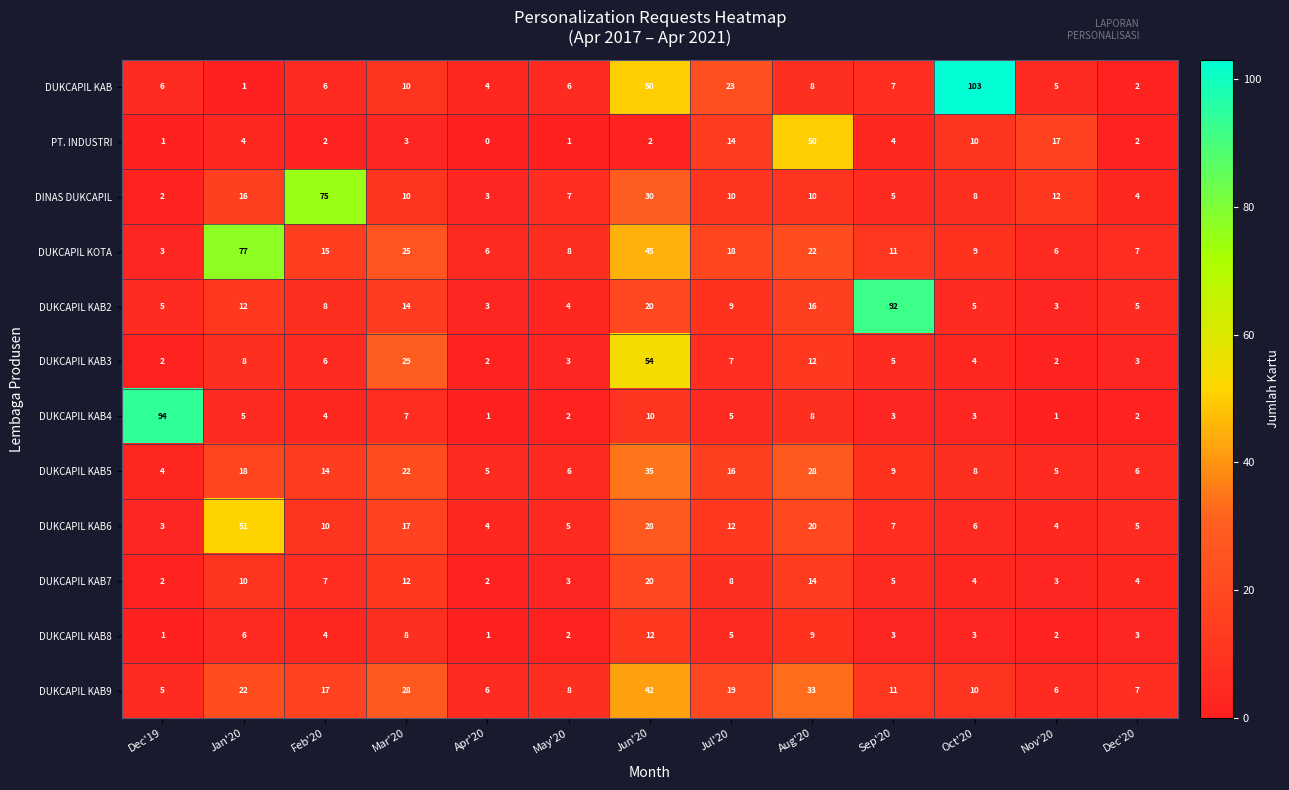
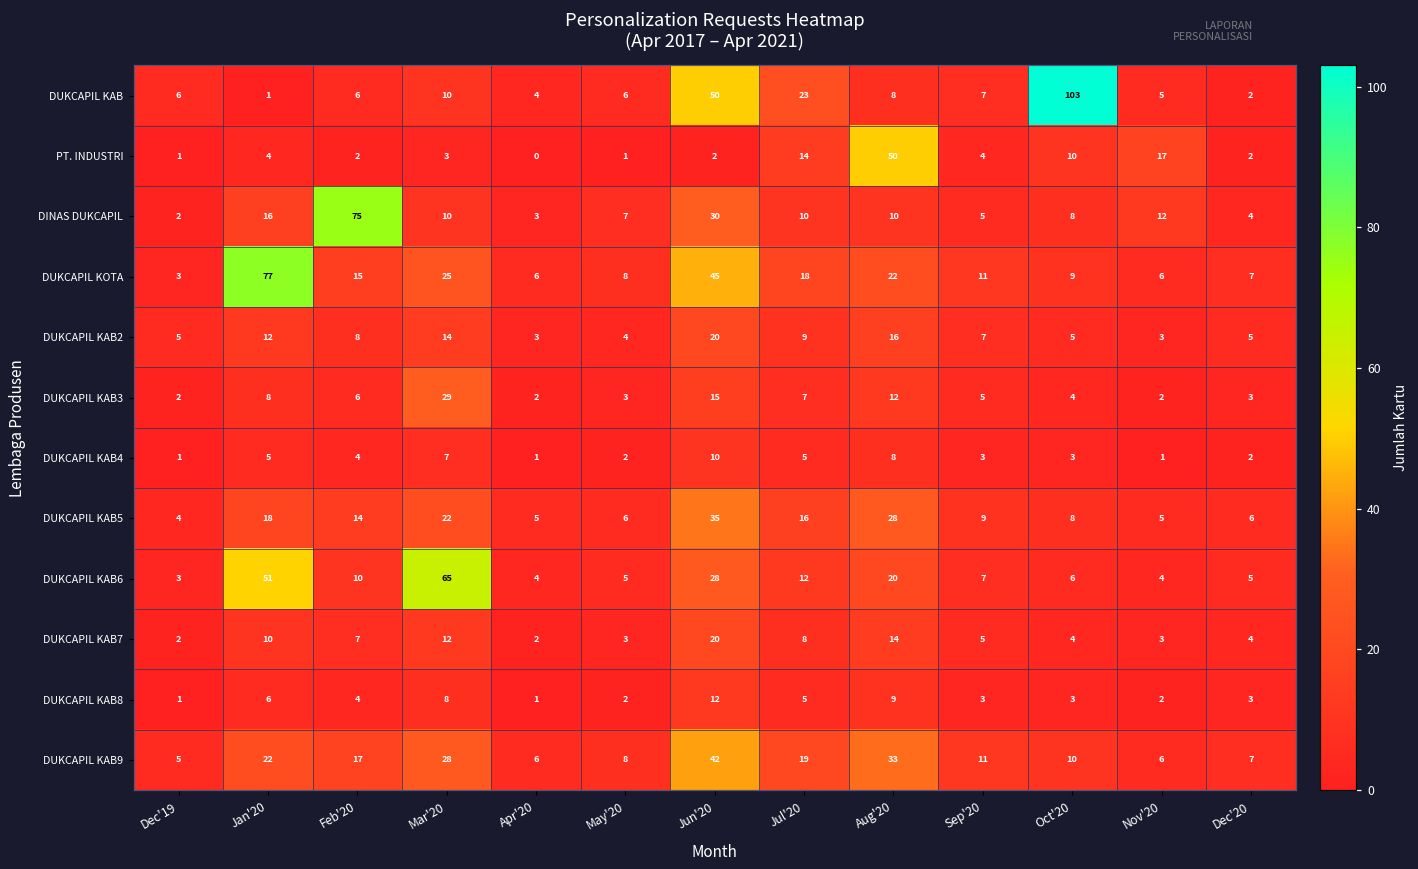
  {
    "DUKCAPIL KAB": {
      "Dec'19": 6,
      "Jan'20": 1,
      "Feb'20": 6,
      "Mar'20": 10,
      "Apr'20": 4,
      "May'20": 6,
      "Jun'20": 50,
      "Jul'20": 23,
      "Aug'20": 8,
      "Sep'20": 7,
      "Oct'20": 103,
      "Nov'20": 5,
      "Dec'20": 2
    },
    "PT. INDUSTRI": {
      "Dec'19": 1,
      "Jan'20": 4,
      "Feb'20": 2,
      "Mar'20": 3,
      "Apr'20": 0,
      "May'20": 1,
      "Jun'20": 2,
      "Jul'20": 14,
      "Aug'20": 50,
      "Sep'20": 4,
      "Oct'20": 10,
      "Nov'20": 17,
      "Dec'20": 2
    },
    "DINAS DUKCAPIL": {
      "Dec'19": 2,
      "Jan'20": 16,
      "Feb'20": 75,
      "Mar'20": 10,
      "Apr'20": 3,
      "May'20": 7,
      "Jun'20": 30,
      "Jul'20": 10,
      "Aug'20": 10,
      "Sep'20": 5,
      "Oct'20": 8,
      "Nov'20": 12,
      "Dec'20": 4
    },
    "DUKCAPIL KOTA": {
      "Dec'19": 3,
      "Jan'20": 77,
      "Feb'20": 15,
      "Mar'20": 25,
      "Apr'20": 6,
      "May'20": 8,
      "Jun'20": 45,
      "Jul'20": 18,
      "Aug'20": 22,
      "Sep'20": 11,
      "Oct'20": 9,
      "Nov'20": 6,
      "Dec'20": 7
    },
    "DUKCAPIL KAB2": {
      "Dec'19": 5,
      "Jan'20": 12,
      "Feb'20": 8,
      "Mar'20": 14,
      "Apr'20": 3,
      "May'20": 4,
      "Jun'20": 20,
      "Jul'20": 9,
      "Aug'20": 16,
-     "Sep'20": 92,
+     "Sep'20": 7,
      "Oct'20": 5,
      "Nov'20": 3,
      "Dec'20": 5
    },
    "DUKCAPIL KAB3": {
      "Dec'19": 2,
      "Jan'20": 8,
      "Feb'20": 6,
      "Mar'20": 29,
      "Apr'20": 2,
      "May'20": 3,
-     "Jun'20": 54,
+     "Jun'20": 15,
      "Jul'20": 7,
      "Aug'20": 12,
      "Sep'20": 5,
      "Oct'20": 4,
      "Nov'20": 2,
      "Dec'20": 3
    },
    "DUKCAPIL KAB4": {
-     "Dec'19": 94,
+     "Dec'19": 1,
      "Jan'20": 5,
      "Feb'20": 4,
      "Mar'20": 7,
      "Apr'20": 1,
      "May'20": 2,
      "Jun'20": 10,
      "Jul'20": 5,
      "Aug'20": 8,
      "Sep'20": 3,
      "Oct'20": 3,
      "Nov'20": 1,
      "Dec'20": 2
    },
    "DUKCAPIL KAB5": {
      "Dec'19": 4,
      "Jan'20": 18,
      "Feb'20": 14,
      "Mar'20": 22,
      "Apr'20": 5,
      "May'20": 6,
      "Jun'20": 35,
      "Jul'20": 16,
      "Aug'20": 28,
      "Sep'20": 9,
      "Oct'20": 8,
      "Nov'20": 5,
      "Dec'20": 6
    },
    "DUKCAPIL KAB6": {
      "Dec'19": 3,
      "Jan'20": 51,
      "Feb'20": 10,
-     "Mar'20": 17,
+     "Mar'20": 65,
      "Apr'20": 4,
      "May'20": 5,
      "Jun'20": 28,
      "Jul'20": 12,
      "Aug'20": 20,
      "Sep'20": 7,
      "Oct'20": 6,
      "Nov'20": 4,
      "Dec'20": 5
    },
    "DUKCAPIL KAB7": {
      "Dec'19": 2,
      "Jan'20": 10,
      "Feb'20": 7,
      "Mar'20": 12,
      "Apr'20": 2,
      "May'20": 3,
      "Jun'20": 20,
      "Jul'20": 8,
      "Aug'20": 14,
      "Sep'20": 5,
      "Oct'20": 4,
      "Nov'20": 3,
      "Dec'20": 4
    },
    "DUKCAPIL KAB8": {
      "Dec'19": 1,
      "Jan'20": 6,
      "Feb'20": 4,
      "Mar'20": 8,
      "Apr'20": 1,
      "May'20": 2,
      "Jun'20": 12,
      "Jul'20": 5,
      "Aug'20": 9,
      "Sep'20": 3,
      "Oct'20": 3,
      "Nov'20": 2,
      "Dec'20": 3
    },
    "DUKCAPIL KAB9": {
      "Dec'19": 5,
      "Jan'20": 22,
      "Feb'20": 17,
      "Mar'20": 28,
      "Apr'20": 6,
      "May'20": 8,
      "Jun'20": 42,
      "Jul'20": 19,
      "Aug'20": 33,
      "Sep'20": 11,
      "Oct'20": 10,
      "Nov'20": 6,
      "Dec'20": 7
    }
  }
